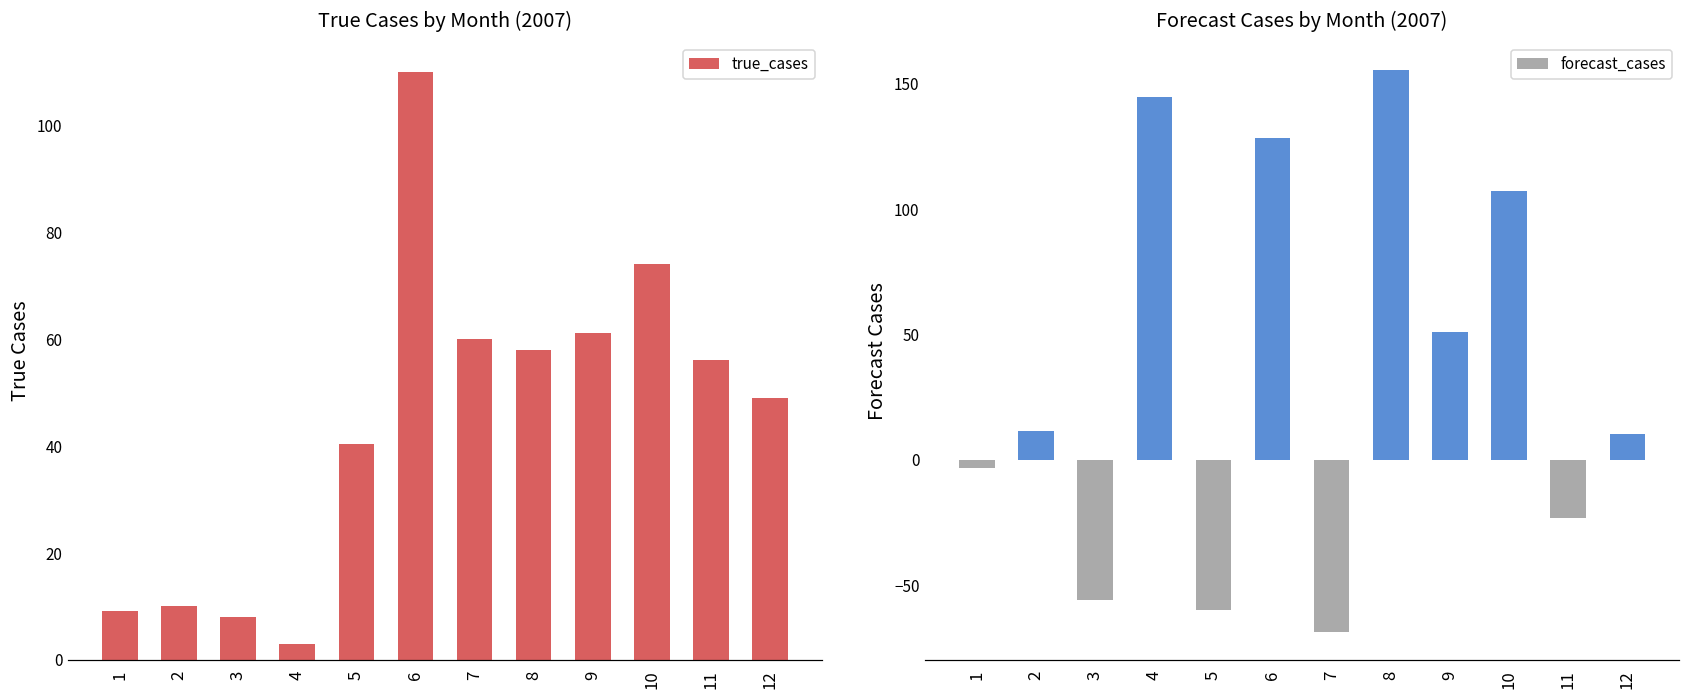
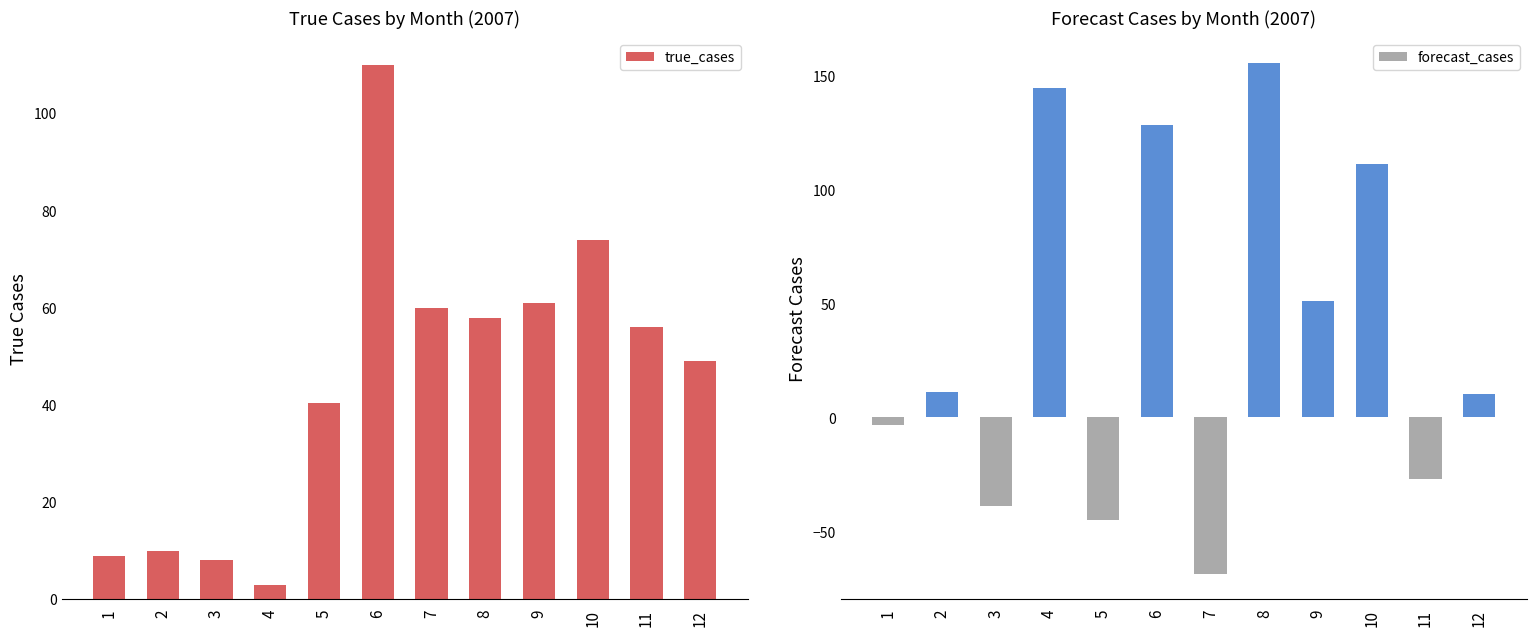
  {
    "True Cases by Month (2007)": {
      "1": 9,
      "2": 10,
      "3": 8,
      "4": 3,
      "5": 40,
      "6": 110,
      "7": 60,
      "8": 58,
      "9": 61,
      "10": 74,
      "11": 56,
      "12": 49
    },
    "Forecast Cases by Month (2007)": {
      "1": -4,
      "2": 11,
-     "3": -56,
+     "3": -39,
      "4": 144,
-     "5": -60,
+     "5": -45,
      "6": 128,
      "7": -69,
      "8": 155,
      "9": 51,
-     "10": 107,
-     "11": -23,
+     "10": 111,
+     "11": -27,
      "12": 10
    }
  }
